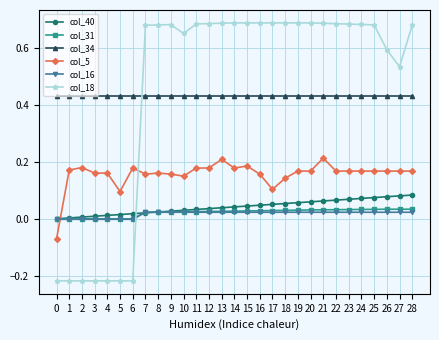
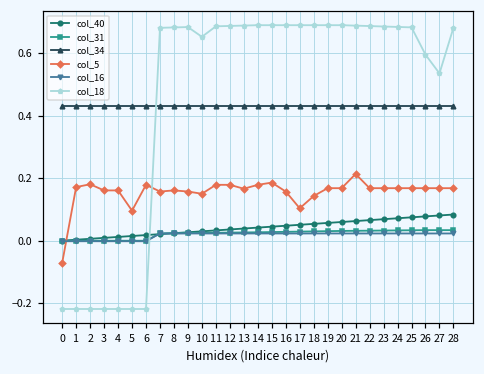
  {
    "col_5": {
      "0": -0.07,
      "1": 0.17,
      "2": 0.18,
      "3": 0.16,
      "4": 0.16,
      "5": 0.10,
      "6": 0.18,
      "7": 0.16,
      "8": 0.16,
      "9": 0.16,
      "10": 0.15,
      "11": 0.18,
      "12": 0.18,
-     "13": 0.21,
+     "13": 0.17,
      "14": 0.18,
      "15": 0.19,
      "16": 0.16,
      "17": 0.10,
      "18": 0.14,
      "19": 0.17,
      "20": 0.17,
      "21": 0.21,
      "22": 0.17,
      "23": 0.17,
      "24": 0.17,
      "25": 0.17,
      "26": 0.17,
      "27": 0.17,
      "28": 0.17
    },
    "col_18": {
      "0": -0.22,
      "1": -0.22,
      "2": -0.22,
      "3": -0.22,
      "4": -0.22,
      "5": -0.22,
      "6": -0.22,
      "7": 0.68,
      "8": 0.68,
      "9": 0.68,
      "10": 0.65,
      "11": 0.69,
      "12": 0.69,
      "13": 0.69,
      "14": 0.69,
      "15": 0.69,
      "16": 0.69,
      "17": 0.69,
      "18": 0.69,
      "19": 0.69,
      "20": 0.69,
      "21": 0.69,
      "22": 0.69,
      "23": 0.68,
      "24": 0.68,
      "25": 0.68,
      "26": 0.59,
      "27": 0.53,
      "28": 0.68
    }
  }
